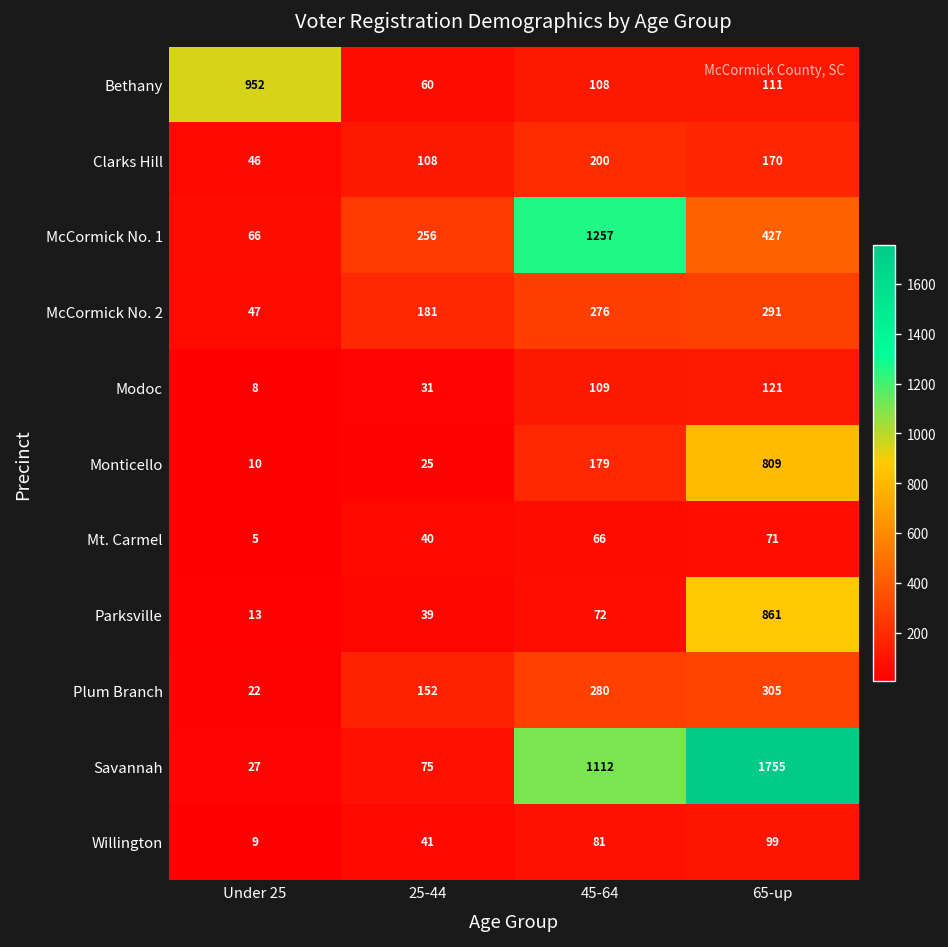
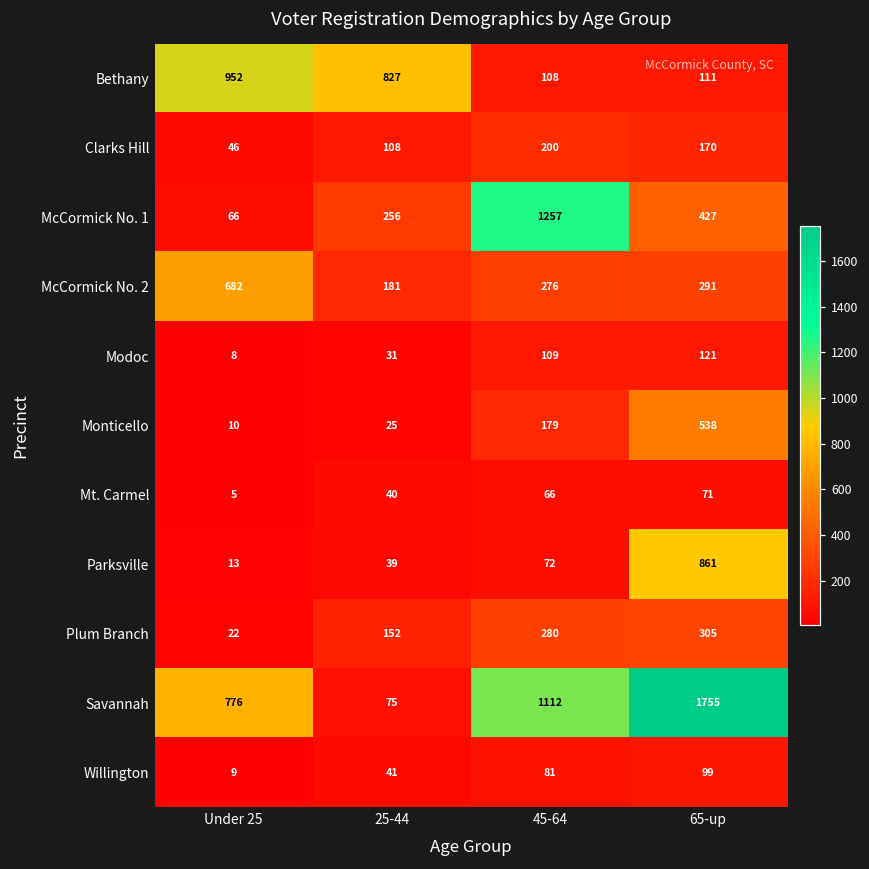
  {
    "Bethany": {
      "Under 25": 952,
-     "25-44": 60,
+     "25-44": 827,
      "45-64": 108
    },
    "Clarks Hill": {
      "Under 25": 46,
      "25-44": 108,
      "45-64": 200,
      "65-up": 170
    },
    "McCormick No. 1": {
      "Under 25": 66,
      "25-44": 256,
      "45-64": 1257,
      "65-up": 427
    },
    "McCormick No. 2": {
-     "Under 25": 47,
+     "Under 25": 682,
      "25-44": 181,
      "45-64": 276,
      "65-up": 291
    },
    "Modoc": {
      "Under 25": 8,
      "25-44": 31,
      "45-64": 109,
      "65-up": 121
    },
    "Monticello": {
      "Under 25": 10,
      "25-44": 25,
      "45-64": 179,
-     "65-up": 809
+     "65-up": 538
    },
    "Mt. Carmel": {
      "Under 25": 5,
      "25-44": 40,
      "45-64": 66,
      "65-up": 71
    },
    "Parksville": {
      "Under 25": 13,
      "25-44": 39,
      "45-64": 72,
      "65-up": 861
    },
    "Plum Branch": {
      "Under 25": 22,
      "25-44": 152,
      "45-64": 280,
      "65-up": 305
    },
    "Savannah": {
-     "Under 25": 27,
+     "Under 25": 776,
      "25-44": 75,
      "45-64": 1112,
      "65-up": 1755
    },
    "Willington": {
      "Under 25": 9,
      "25-44": 41,
      "45-64": 81,
      "65-up": 99
    }
  }
